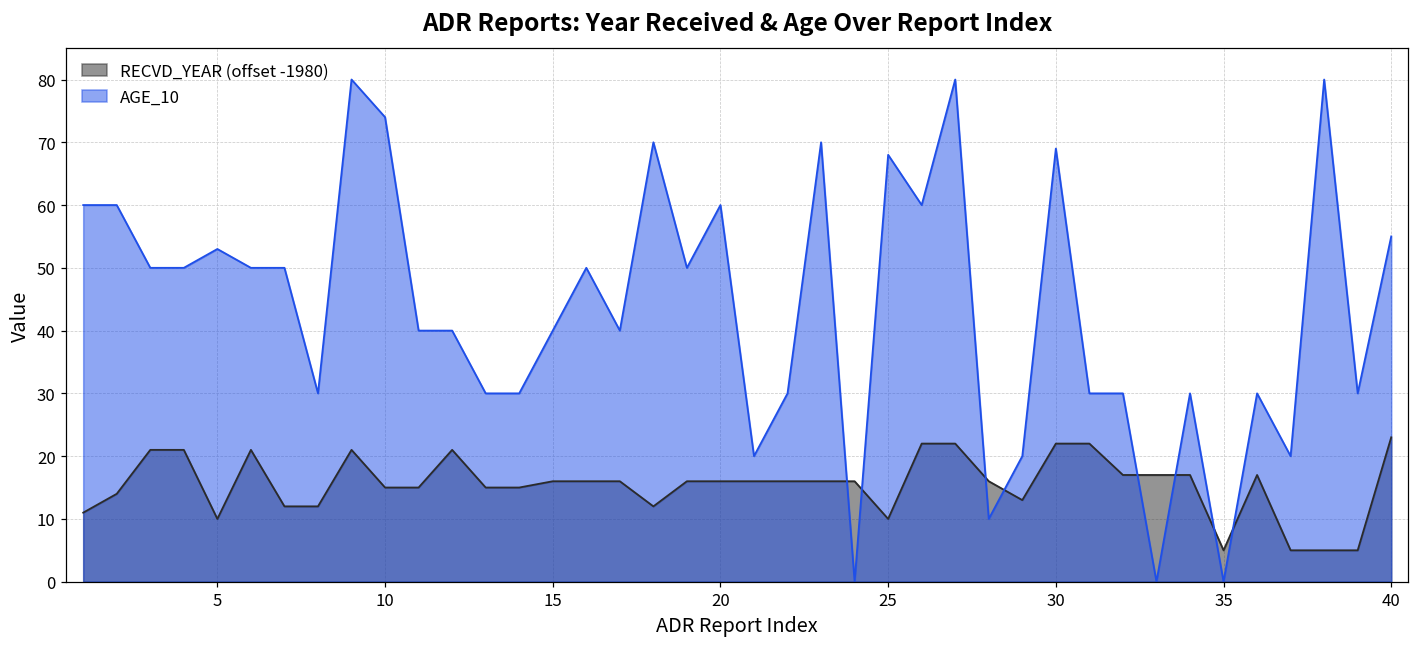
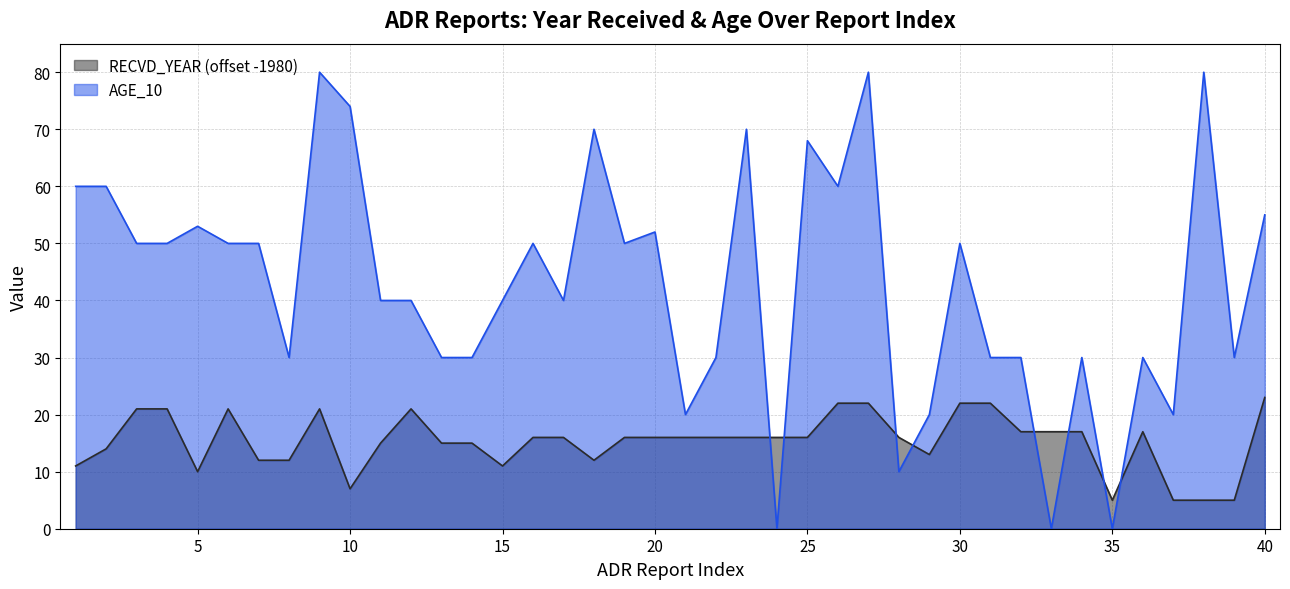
  {
    "RECVD_YEAR (offset -1980)": {
      "5": 10,
-     "10": 15,
-     "15": 16,
+     "10": 7,
+     "15": 11,
      "20": 16,
-     "25": 10,
+     "25": 16,
      "30": 22,
      "35": 5,
      "40": 23
    },
    "AGE_10": {
      "5": 53,
      "10": 74,
      "15": 40,
-     "20": 60,
+     "20": 52,
      "25": 68,
-     "30": 69,
+     "30": 50,
      "35": 0,
      "40": 55
    }
  }
